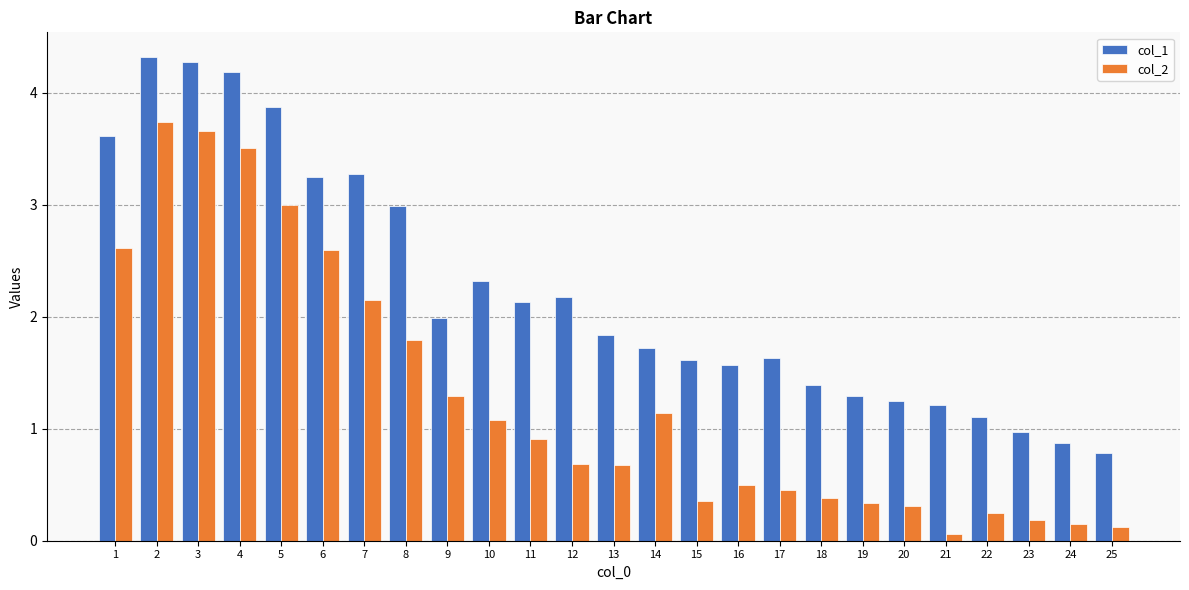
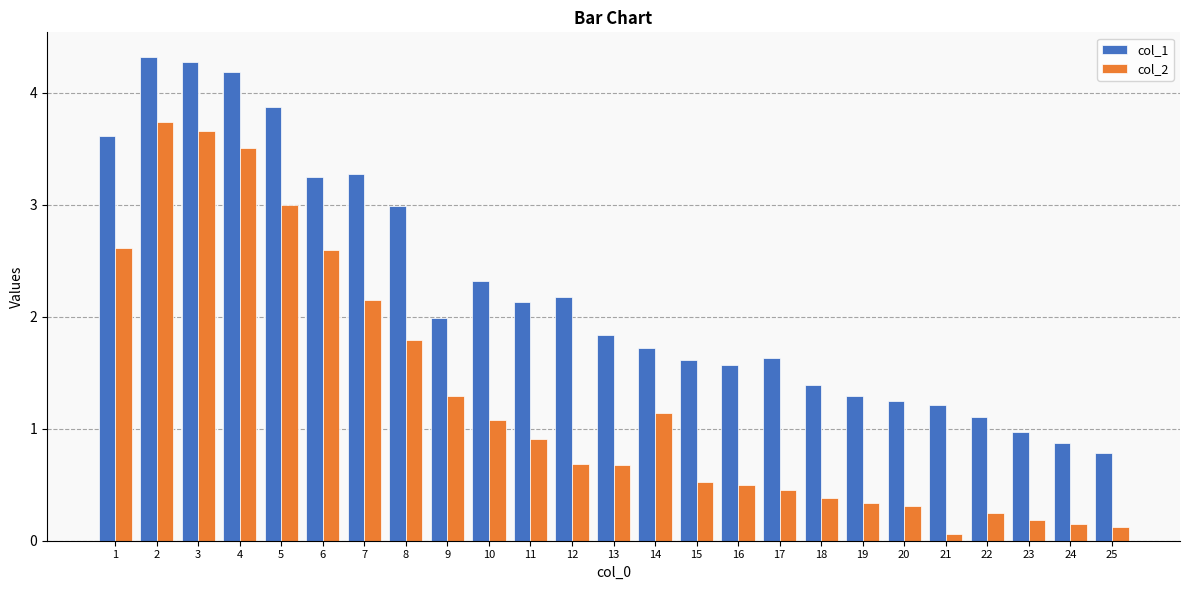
  {
    "col_1": {
      "1": 3.61,
      "2": 4.32,
      "3": 4.28,
      "4": 4.19,
      "5": 3.87,
      "6": 3.25,
      "7": 3.28,
      "8": 2.99,
      "9": 1.99,
      "10": 2.32,
      "11": 2.13,
      "12": 2.18,
      "13": 1.84,
      "14": 1.72,
      "15": 1.61,
      "16": 1.57,
      "17": 1.63,
      "18": 1.39,
      "19": 1.30,
      "20": 1.25,
      "21": 1.21,
      "22": 1.10,
      "23": 0.97,
      "24": 0.87,
      "25": 0.78
    },
    "col_2": {
      "1": 2.61,
      "2": 3.74,
      "3": 3.66,
      "4": 3.50,
      "5": 3.00,
      "6": 2.59,
      "7": 2.15,
      "8": 1.79,
      "9": 1.29,
      "10": 1.08,
      "11": 0.91,
      "12": 0.68,
      "13": 0.68,
      "14": 1.14,
-     "15": 0.36,
+     "15": 0.52,
      "16": 0.49,
      "17": 0.45,
      "18": 0.39,
      "19": 0.34,
      "20": 0.31,
      "21": 0.06,
      "22": 0.24,
      "23": 0.19,
      "24": 0.15,
      "25": 0.12
    }
  }
